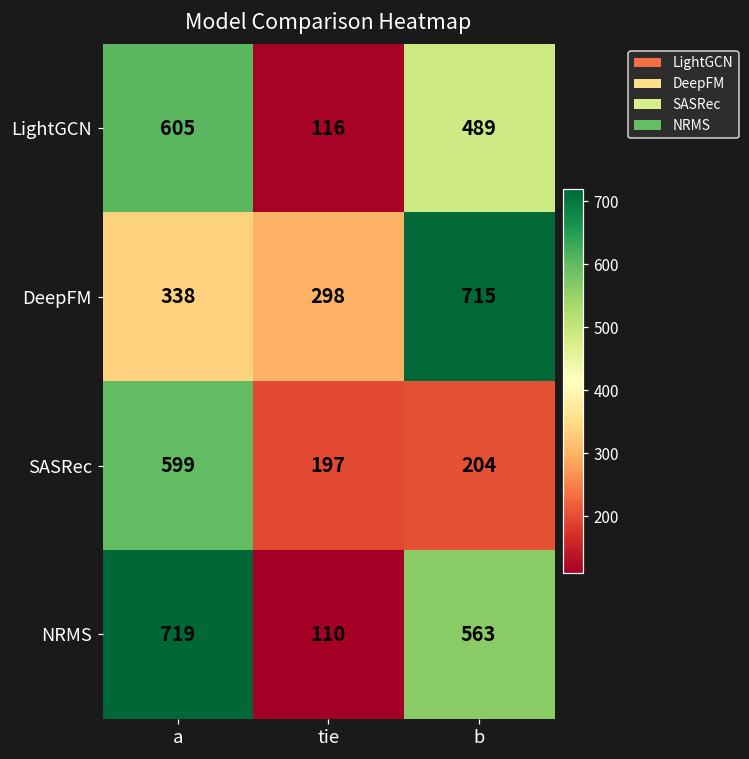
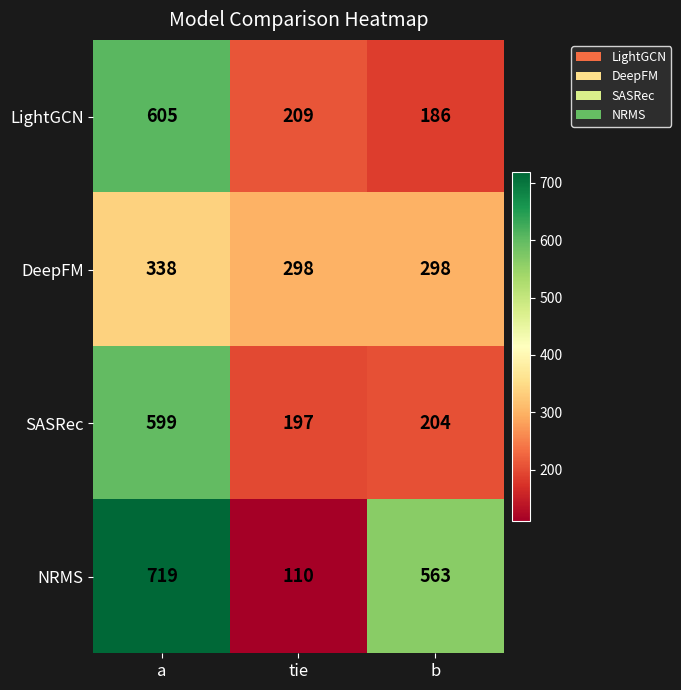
  {
    "LightGCN": {
      "a": 605,
-     "tie": 116,
-     "b": 489
+     "tie": 209,
+     "b": 186
    },
    "DeepFM": {
      "a": 338,
      "tie": 298,
-     "b": 715
+     "b": 298
    },
    "SASRec": {
      "a": 599,
      "tie": 197,
      "b": 204
    },
    "NRMS": {
      "a": 719,
      "tie": 110,
      "b": 563
    }
  }
